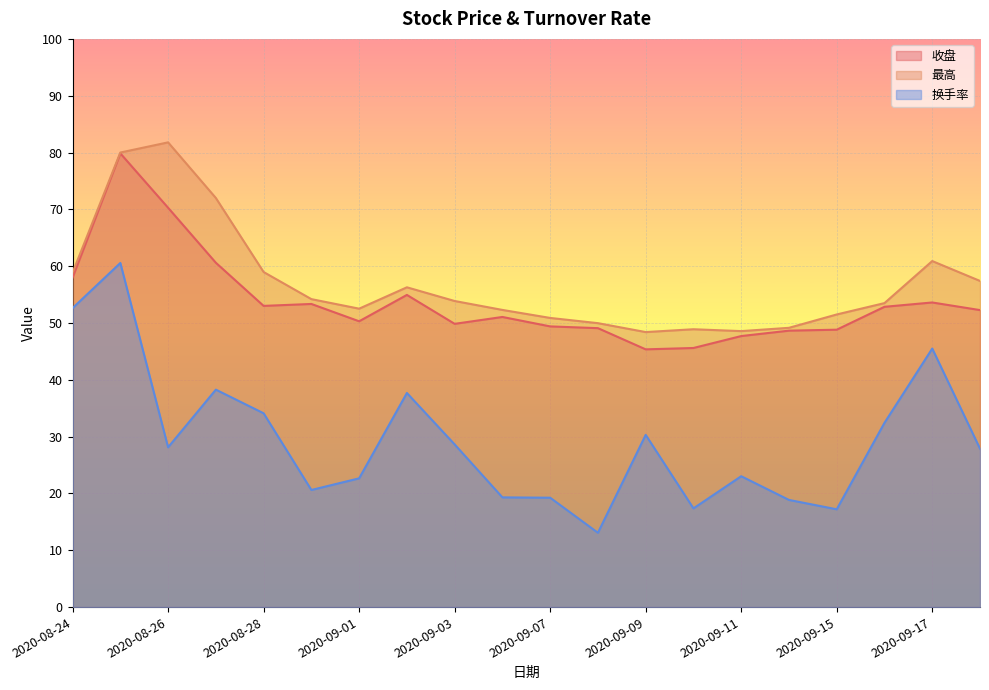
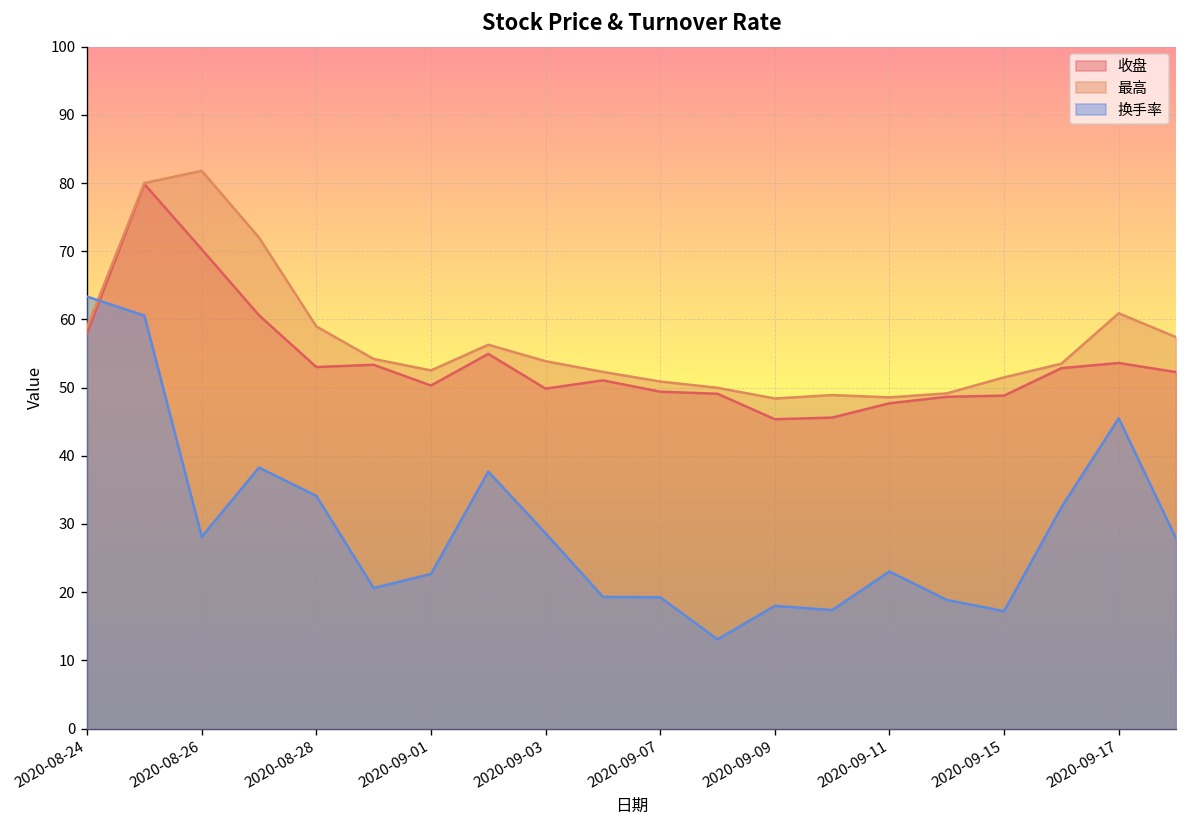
  {
    "换手率": {
-     "2020-08-24": 53,
+     "2020-08-24": 63,
      "2020-08-26": 28,
      "2020-08-28": 34,
      "2020-09-01": 23,
      "2020-09-03": 29,
      "2020-09-07": 19,
-     "2020-09-09": 30,
+     "2020-09-09": 18,
      "2020-09-11": 23,
      "2020-09-15": 17,
      "2020-09-17": 46
    }
  }
